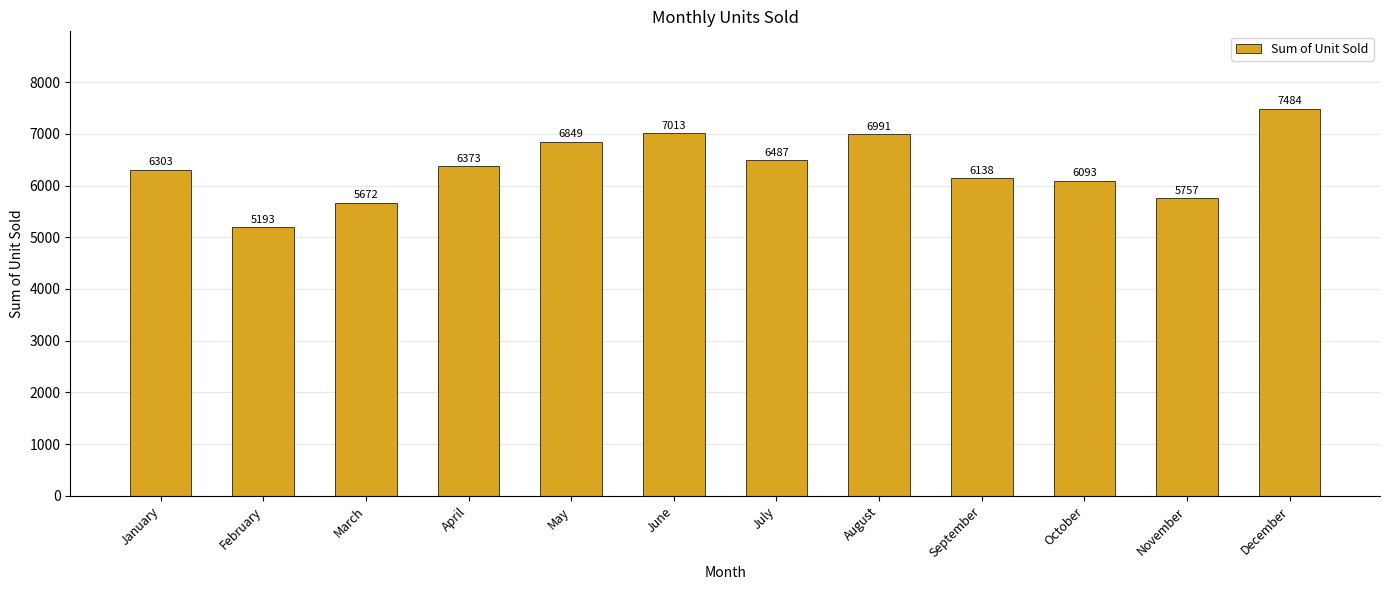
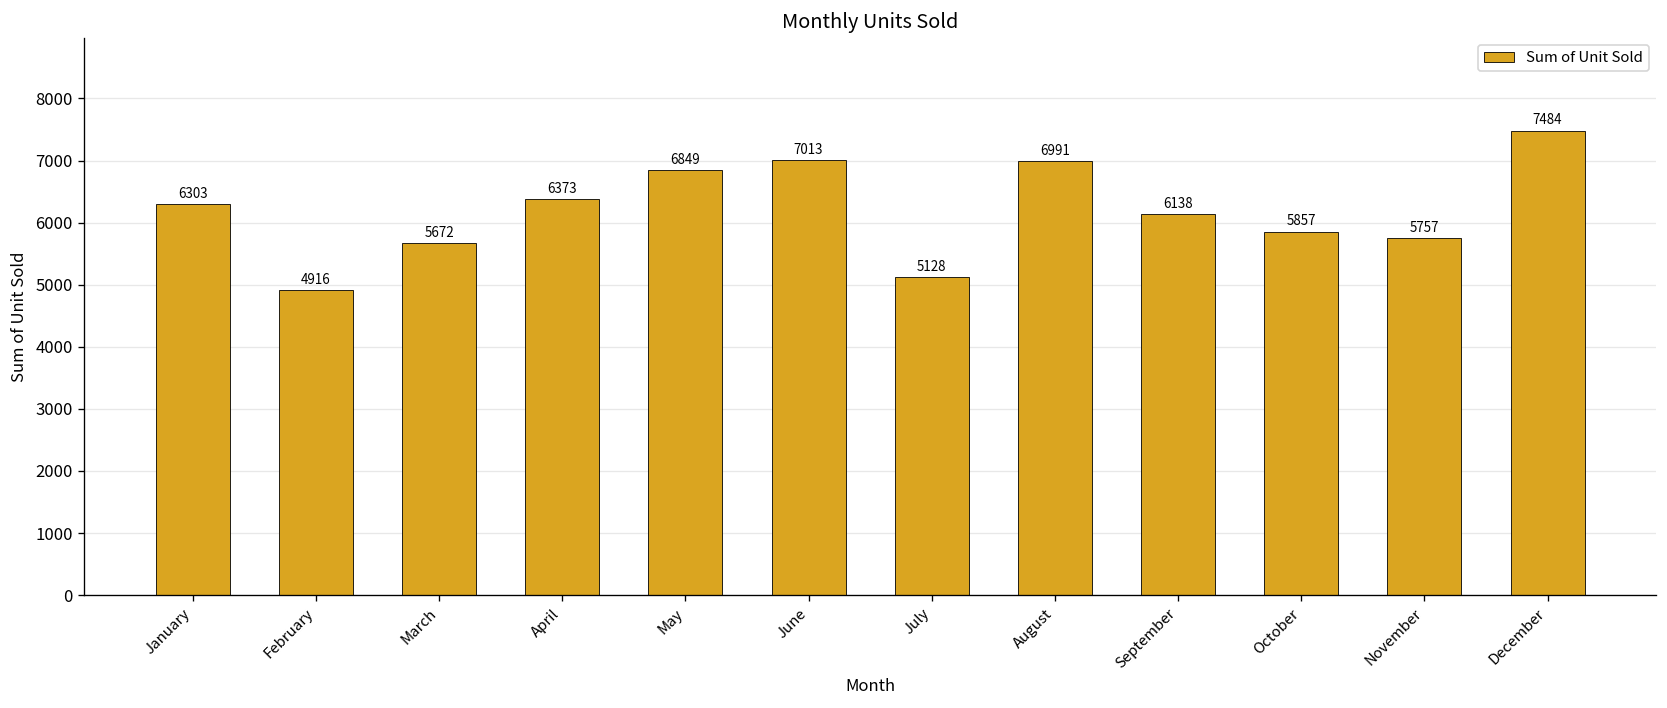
  {
    "January": 6303,
-   "February": 5193,
+   "February": 4916,
    "March": 5672,
    "April": 6373,
    "May": 6849,
    "June": 7013,
-   "July": 6487,
+   "July": 5128,
    "August": 6991,
    "September": 6138,
-   "October": 6093,
+   "October": 5857,
    "November": 5757,
    "December": 7484
  }
